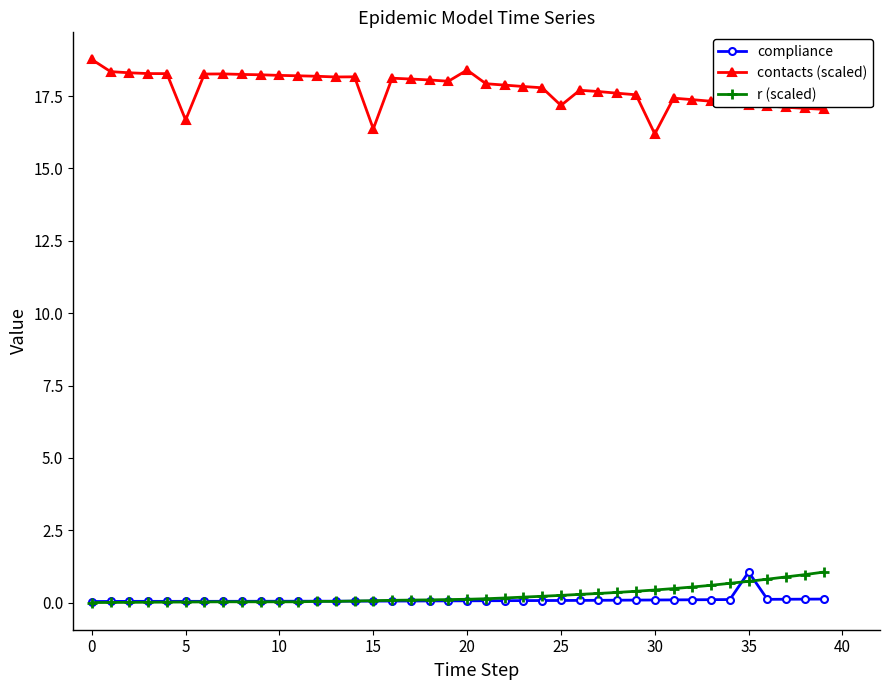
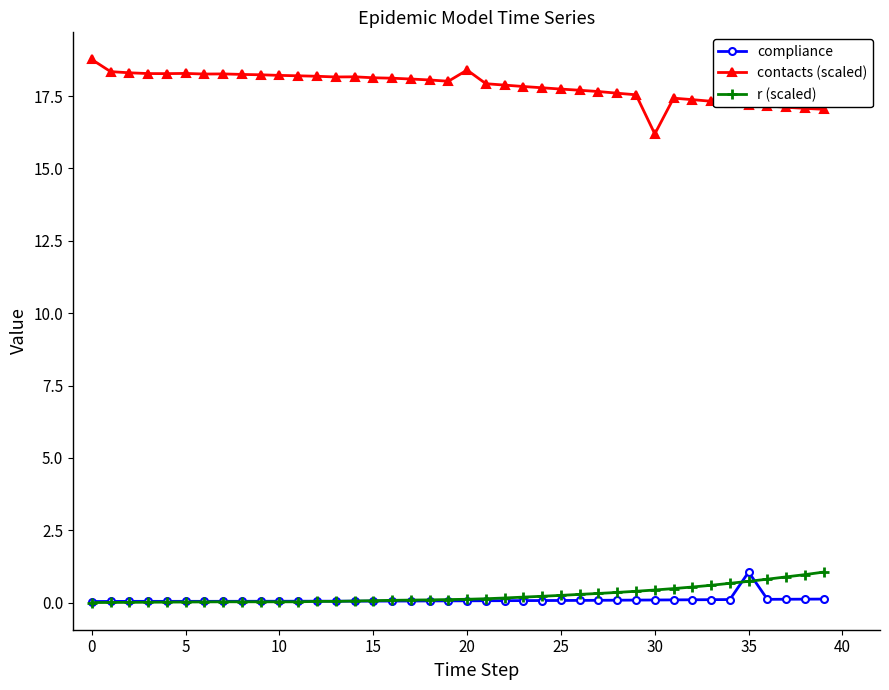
  {
    "compliance": {
      "25": 0.1,
      "30": 0.1,
      "35": 1.1
    },
    "contacts (scaled)": {
      "0": 18.8,
-     "5": 16.7,
+     "5": 18.3,
      "10": 18.2,
-     "15": 16.4,
+     "15": 18.1,
      "20": 18.4,
-     "25": 17.2,
+     "25": 17.7,
      "30": 16.2
    },
    "r (scaled)": {
      "25": 0.2,
      "30": 0.4,
      "35": 0.7
    }
  }
